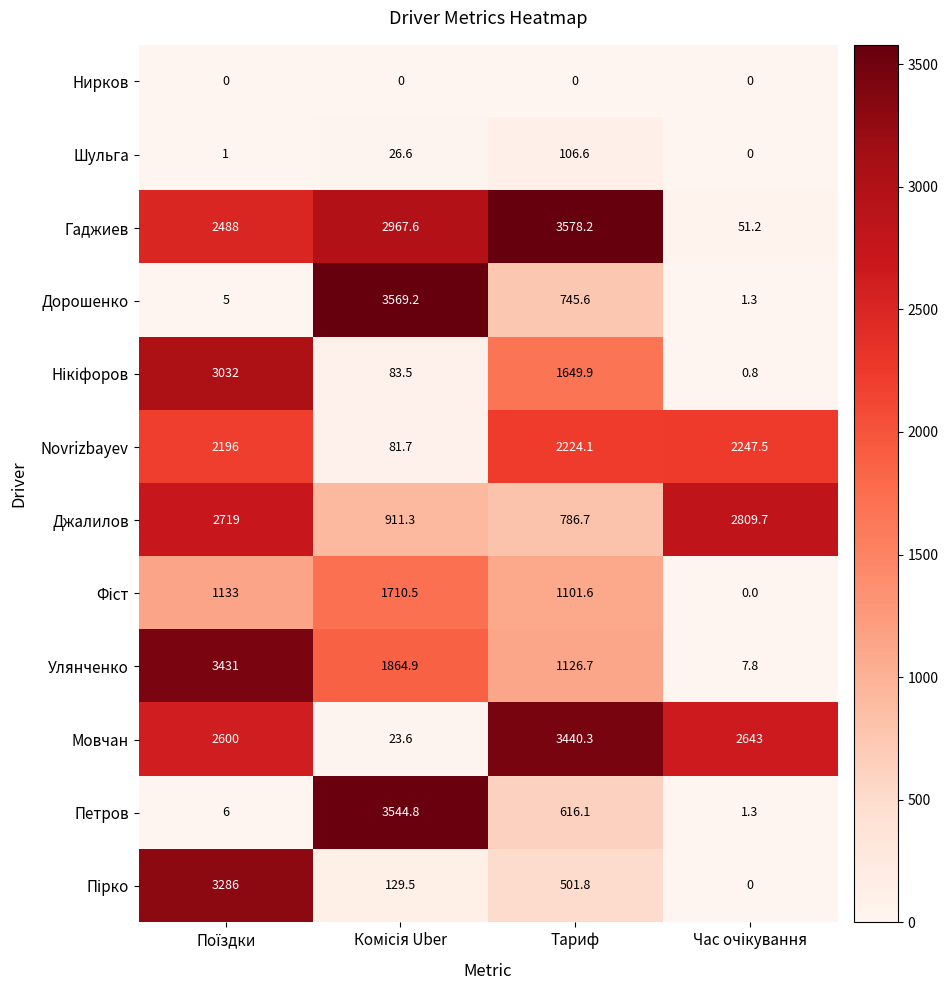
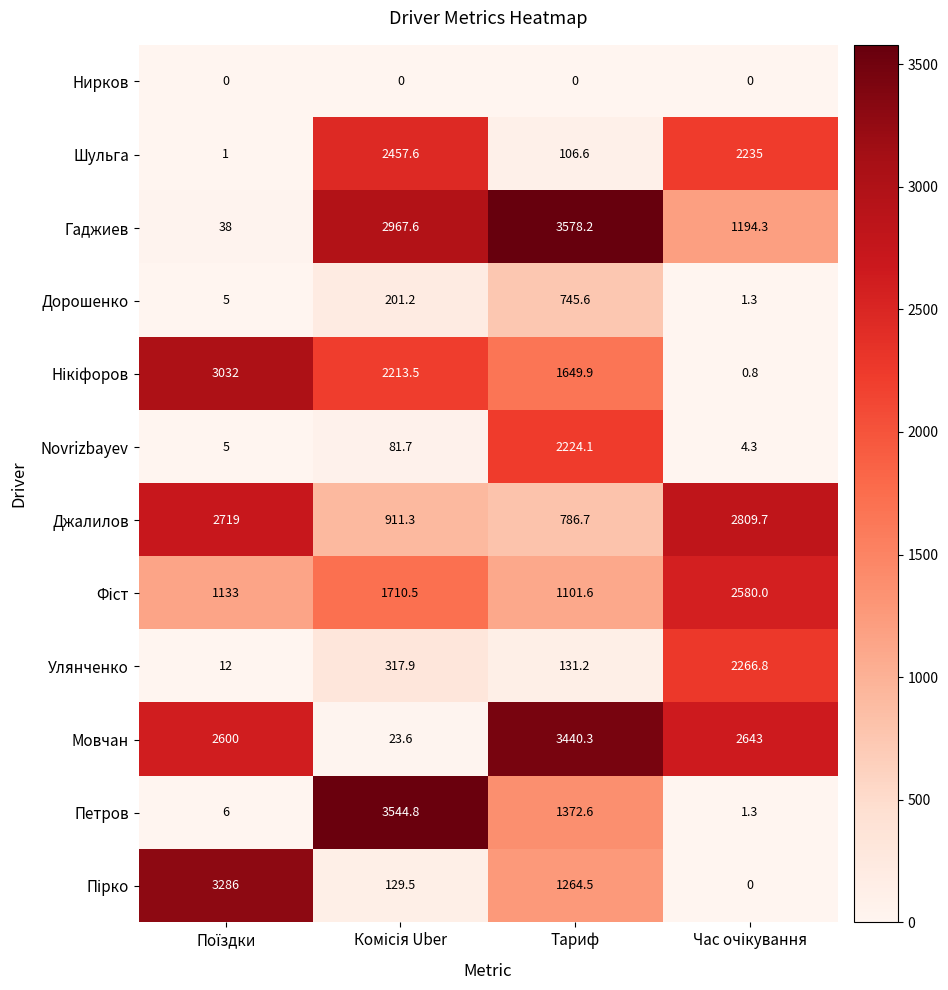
  {
    "Нирков": {
      "Поїздки": 0,
      "Комісія Uber": 0,
      "Тариф": 0,
      "Час очікування": 0
    },
    "Шульга": {
      "Поїздки": 1,
-     "Комісія Uber": 26.6,
+     "Комісія Uber": 2457.6,
      "Тариф": 106.6,
-     "Час очікування": 0
+     "Час очікування": 2235
    },
    "Гаджиев": {
-     "Поїздки": 2488,
+     "Поїздки": 38,
      "Комісія Uber": 2967.6,
      "Тариф": 3578.2,
-     "Час очікування": 51.2
+     "Час очікування": 1194.3
    },
    "Дорошенко": {
      "Поїздки": 5,
-     "Комісія Uber": 3569.2,
+     "Комісія Uber": 201.2,
      "Тариф": 745.6,
      "Час очікування": 1.3
    },
    "Нікіфоров": {
      "Поїздки": 3032,
-     "Комісія Uber": 83.5,
+     "Комісія Uber": 2213.5,
      "Тариф": 1649.9,
      "Час очікування": 0.8
    },
    "Novrizbayev": {
-     "Поїздки": 2196,
+     "Поїздки": 5,
      "Комісія Uber": 81.7,
      "Тариф": 2224.1,
-     "Час очікування": 2247.5
+     "Час очікування": 4.3
    },
    "Джалилов": {
      "Поїздки": 2719,
      "Комісія Uber": 911.3,
      "Тариф": 786.7,
      "Час очікування": 2809.7
    },
    "Фіст": {
      "Поїздки": 1133,
      "Комісія Uber": 1710.5,
      "Тариф": 1101.6,
-     "Час очікування": 0.0
+     "Час очікування": 2580.0
    },
    "Улянченко": {
-     "Поїздки": 3431,
-     "Комісія Uber": 1864.9,
-     "Тариф": 1126.7,
-     "Час очікування": 7.8
+     "Поїздки": 12,
+     "Комісія Uber": 317.9,
+     "Тариф": 131.2,
+     "Час очікування": 2266.8
    },
    "Мовчан": {
      "Поїздки": 2600,
      "Комісія Uber": 23.6,
      "Тариф": 3440.3,
      "Час очікування": 2643
    },
    "Петров": {
      "Поїздки": 6,
      "Комісія Uber": 3544.8,
-     "Тариф": 616.1,
+     "Тариф": 1372.6,
      "Час очікування": 1.3
    },
    "Пірко": {
      "Поїздки": 3286,
      "Комісія Uber": 129.5,
-     "Тариф": 501.8,
+     "Тариф": 1264.5,
      "Час очікування": 0
    }
  }
